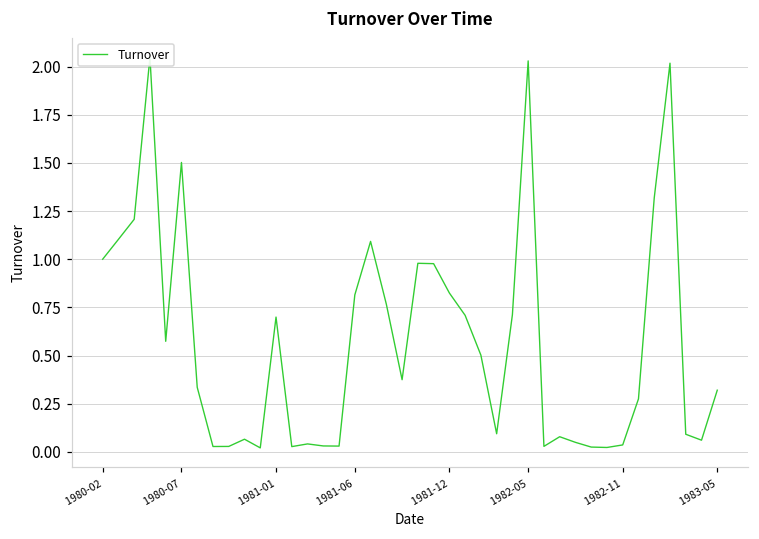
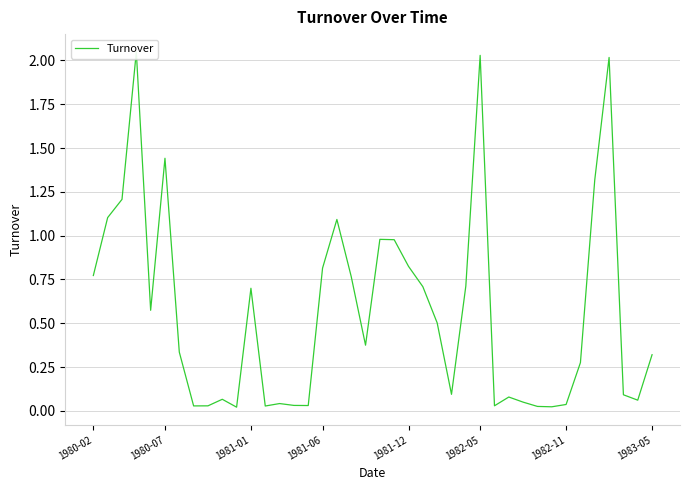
  {
-   "1980-02": 1.00,
-   "1980-07": 1.50,
+   "1980-02": 0.77,
+   "1980-07": 1.44,
    "1981-01": 0.70,
    "1981-06": 0.81,
    "1981-12": 0.82,
    "1982-05": 2.03,
    "1982-11": 0.04,
    "1983-05": 0.32
  }
